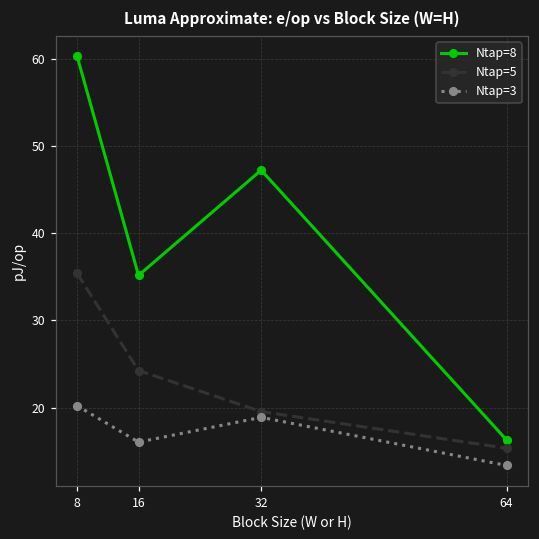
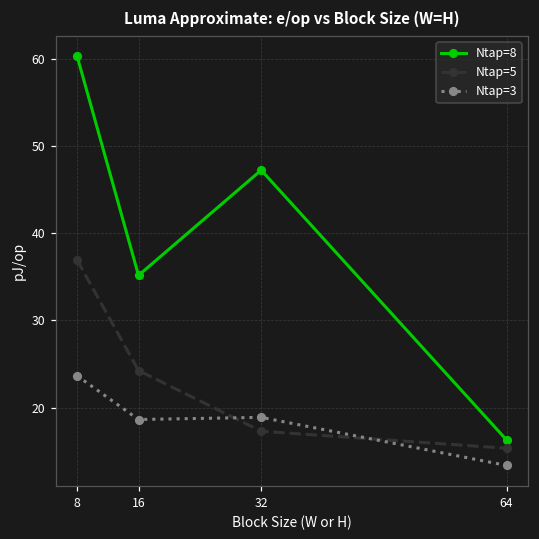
  {
    "Ntap=8": {
      "8": 60,
      "16": 35,
      "32": 47,
      "64": 16
    },
    "Ntap=5": {
-     "8": 35,
+     "8": 37,
      "16": 24,
-     "32": 20,
+     "32": 17,
      "64": 15
    },
    "Ntap=3": {
-     "8": 20,
-     "16": 16,
+     "8": 24,
+     "16": 19,
      "32": 19,
      "64": 13
    }
  }
